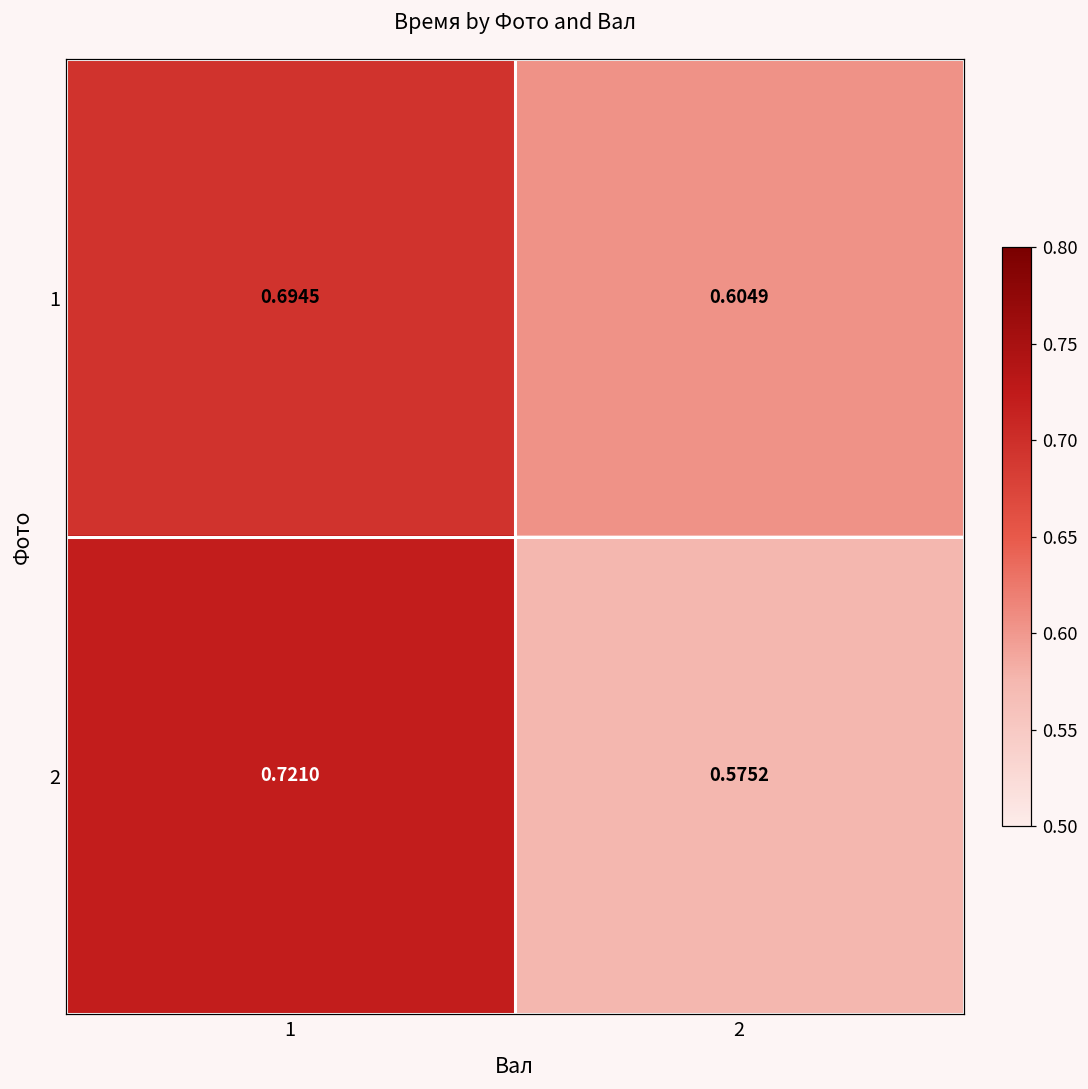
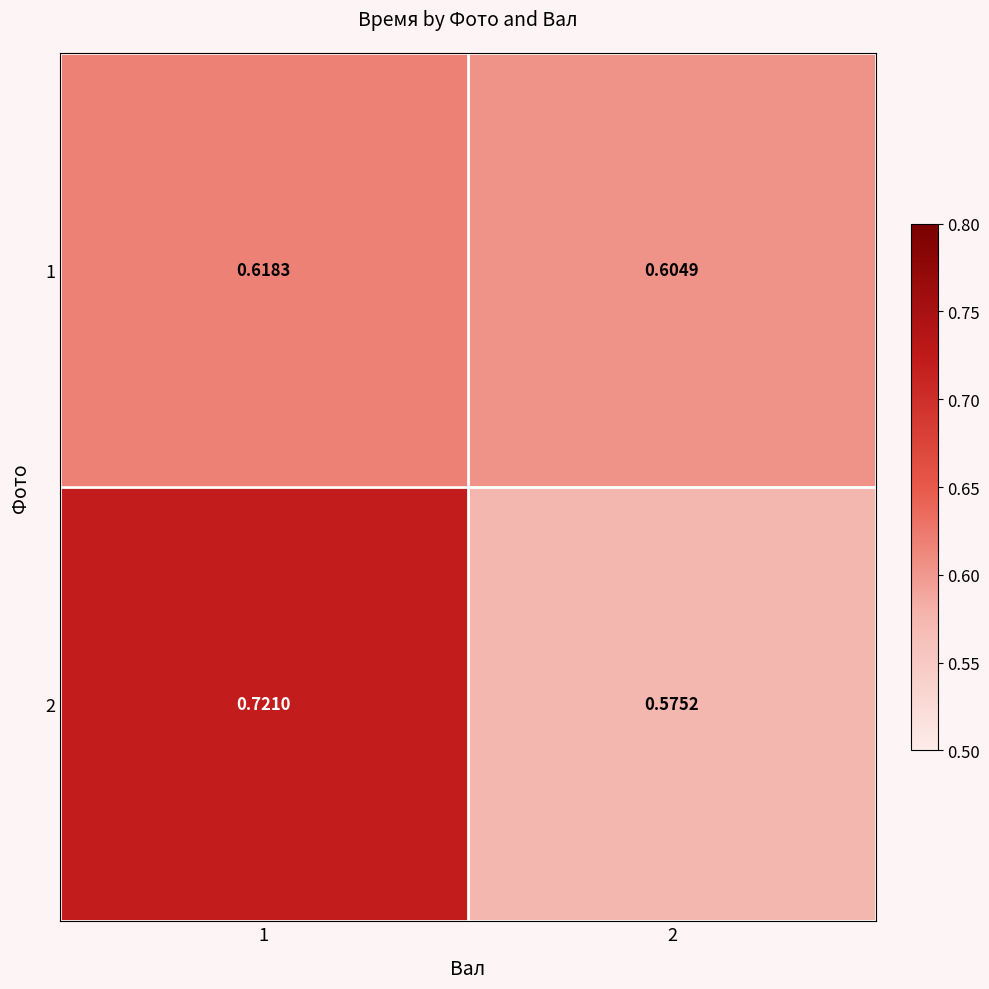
  {
    "1": {
-     "1": 0.6945,
+     "1": 0.6183,
      "2": 0.6049
    },
    "2": {
      "1": 0.7210,
      "2": 0.5752
    }
  }
